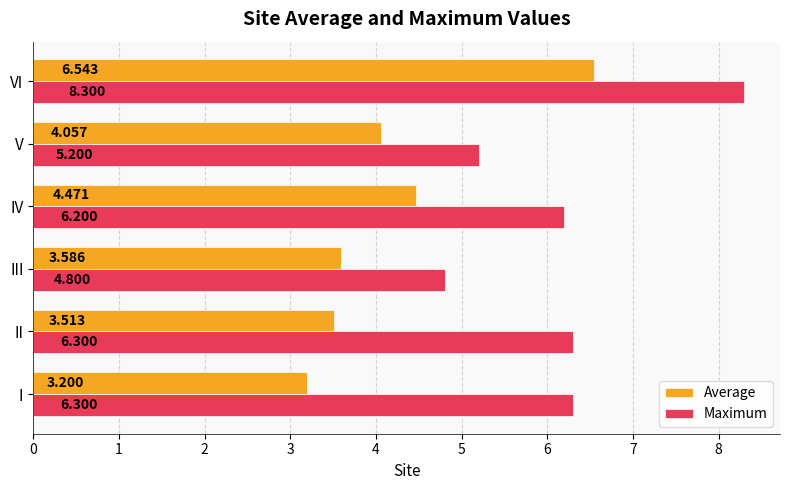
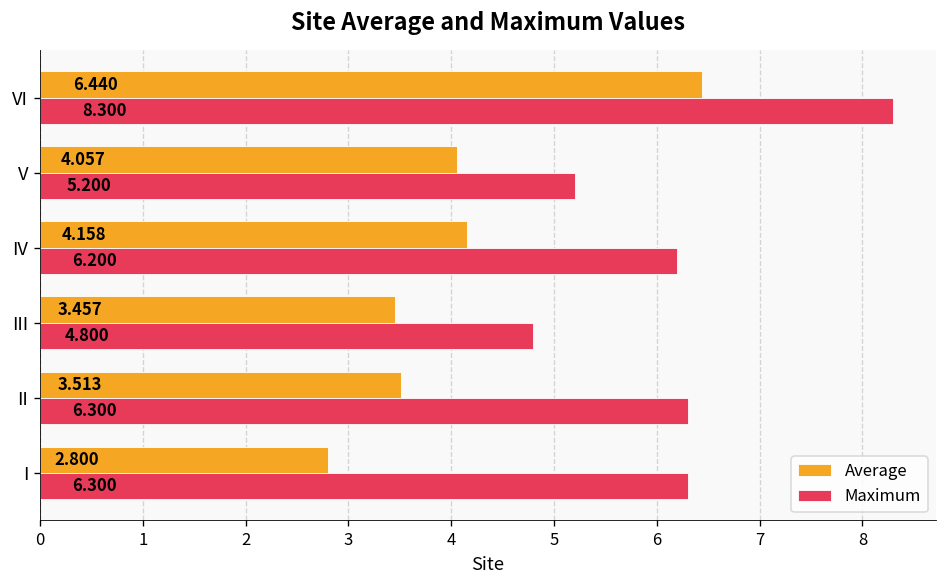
  {
    "Average": {
-     "VI": 6.543,
+     "VI": 6.440,
      "V": 4.057,
-     "IV": 4.471,
-     "III": 3.586,
+     "IV": 4.158,
+     "III": 3.457,
      "II": 3.513,
-     "I": 3.200
+     "I": 2.800
    },
    "Maximum": {
      "VI": 8.300,
      "V": 5.200,
      "IV": 6.200,
      "III": 4.800,
      "II": 6.300,
      "I": 6.300
    }
  }
